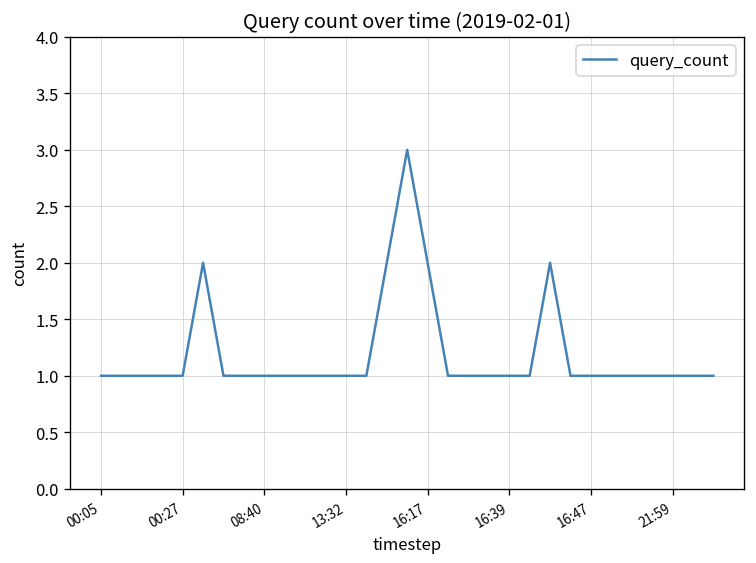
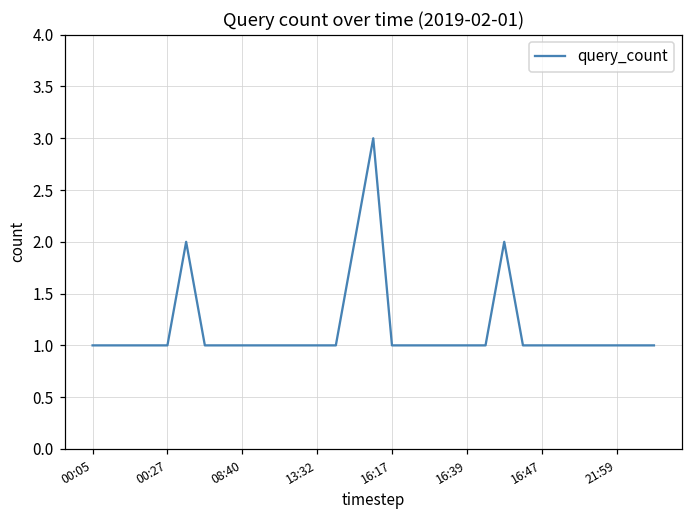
  {
    "00:05": 1,
    "00:27": 1,
    "08:40": 1,
    "13:32": 1,
-   "16:17": 2,
+   "16:17": 1,
    "16:39": 1,
    "16:47": 1,
    "21:59": 1
  }
